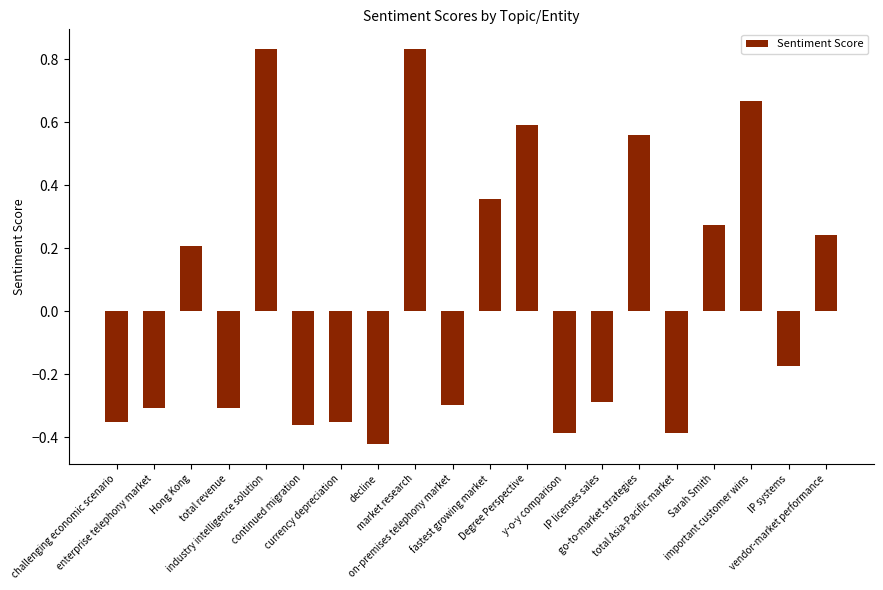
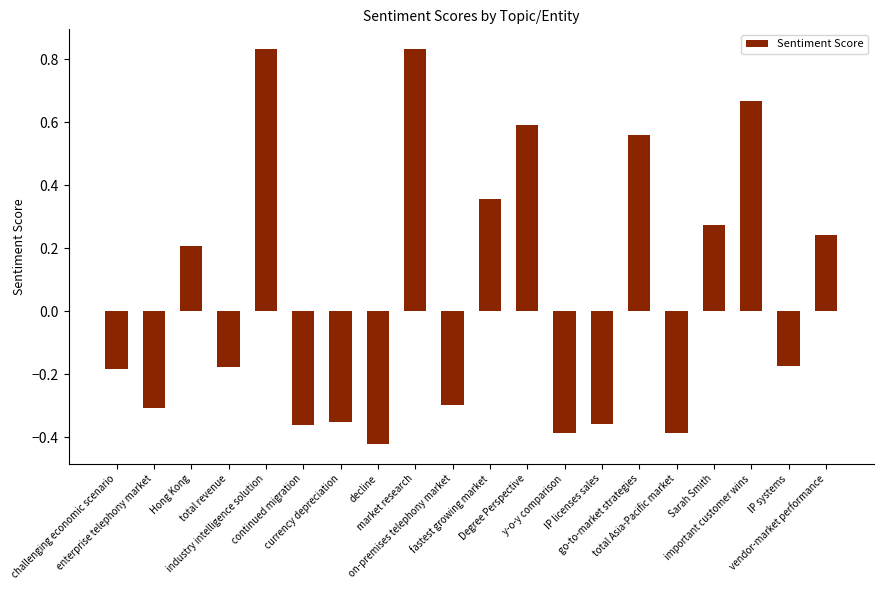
  {
-   "challenging economic scenario": -0.35,
+   "challenging economic scenario": -0.18,
    "enterprise telephony market": -0.31,
    "Hong Kong": 0.21,
-   "total revenue": -0.31,
+   "total revenue": -0.18,
    "industry intelligence solution": 0.83,
    "continued migration": -0.36,
    "currency depreciation": -0.35,
    "decline": -0.42,
    "market research": 0.83,
    "on-premises telephony market": -0.30,
    "fastest growing market": 0.36,
    "Degree Perspective": 0.59,
    "y-o-y comparison": -0.38,
-   "IP licenses sales": -0.29,
+   "IP licenses sales": -0.36,
    "go-to-market strategies": 0.56,
    "total Asia-Pacific market": -0.38,
    "Sarah Smith": 0.27,
    "important customer wins": 0.67,
    "IP systems": -0.17,
    "vendor-market performance": 0.24
  }
